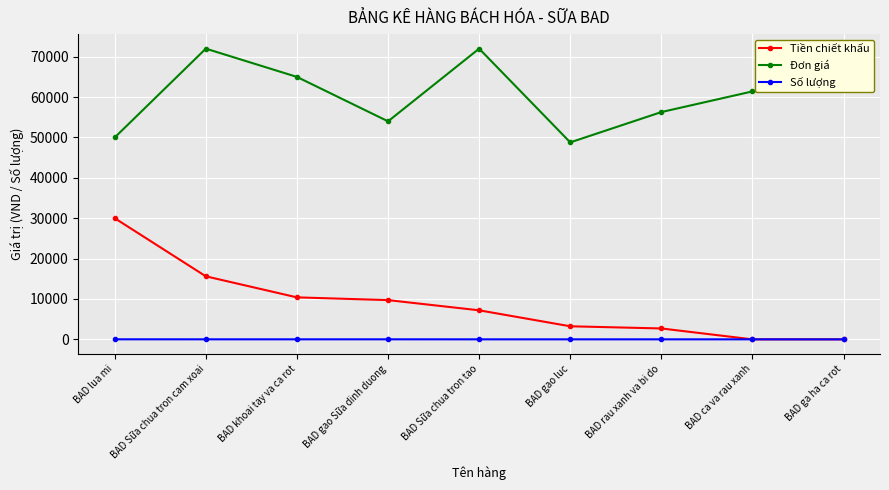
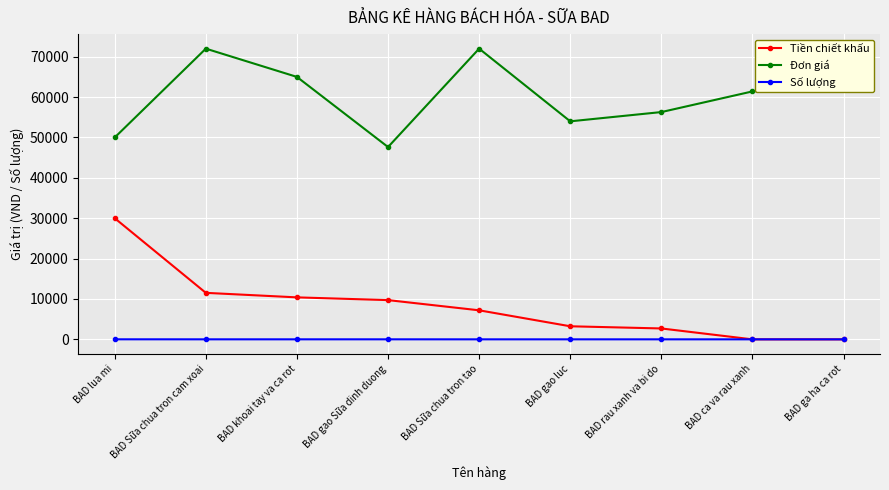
  {
    "Tiền chiết khấu": {
      "BAD lua mi": 30000,
-     "BAD Sữa chua tron cam xoai": 16000,
+     "BAD Sữa chua tron cam xoai": 12000,
      "BAD khoai tay va ca rot": 10000,
      "BAD gao Sữa dinh duong": 10000,
      "BAD Sữa chua tron tao": 7000,
      "BAD gao luc": 3000,
      "BAD rau xanh va bi do": 3000
    },
    "Đơn giá": {
      "BAD lua mi": 50000,
      "BAD Sữa chua tron cam xoai": 72000,
      "BAD khoai tay va ca rot": 65000,
-     "BAD gao Sữa dinh duong": 54000,
+     "BAD gao Sữa dinh duong": 48000,
      "BAD Sữa chua tron tao": 72000,
-     "BAD gao luc": 49000,
+     "BAD gao luc": 54000,
      "BAD rau xanh va bi do": 56000,
      "BAD ca va rau xanh": 61000
    },
    "Số lượng": {
      "BAD lua mi": 0,
      "BAD Sữa chua tron cam xoai": 0,
      "BAD khoai tay va ca rot": 0,
      "BAD gao Sữa dinh duong": 0,
      "BAD Sữa chua tron tao": 0,
      "BAD gao luc": 0,
      "BAD rau xanh va bi do": 0
    }
  }
